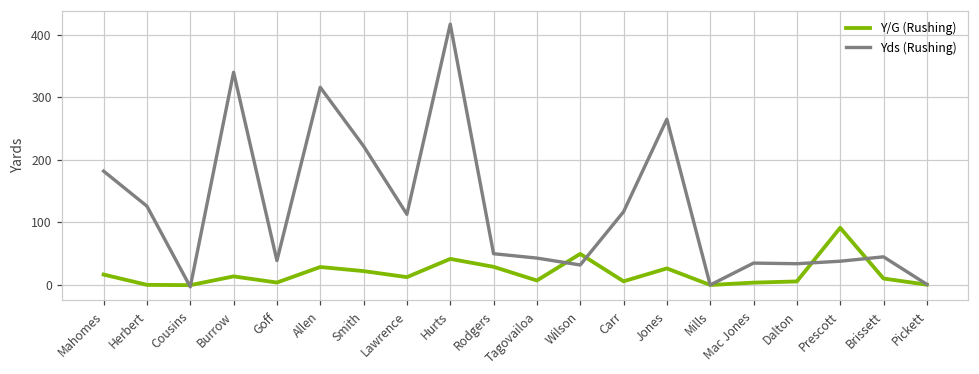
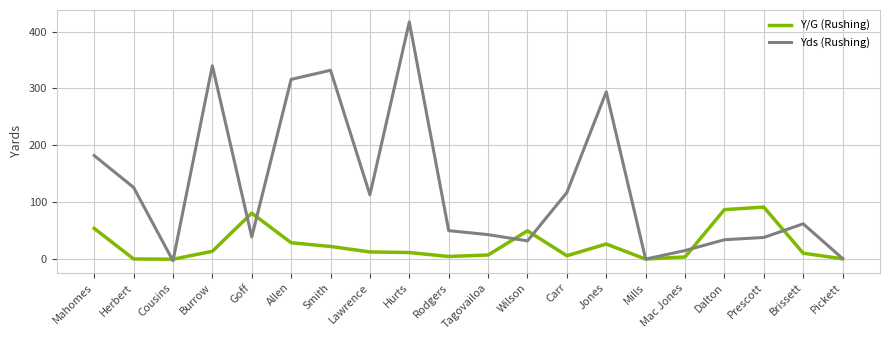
  {
    "Y/G (Rushing)": {
-     "Mahomes": 20,
+     "Mahomes": 50,
      "Herbert": 0,
      "Burrow": 10,
-     "Goff": 0,
+     "Goff": 80,
      "Allen": 30,
      "Smith": 20,
      "Lawrence": 10,
-     "Hurts": 40,
-     "Rodgers": 30,
+     "Hurts": 10,
+     "Rodgers": 0,
      "Tagovailoa": 10,
      "Wilson": 50,
      "Carr": 10,
      "Jones": 30,
      "Mac Jones": 0,
-     "Dalton": 10,
+     "Dalton": 90,
      "Prescott": 90,
      "Brissett": 10
    },
    "Yds (Rushing)": {
      "Mahomes": 180,
      "Herbert": 130,
      "Burrow": 340,
      "Goff": 40,
      "Allen": 320,
-     "Smith": 220,
+     "Smith": 330,
      "Lawrence": 110,
      "Hurts": 420,
      "Rodgers": 50,
      "Tagovailoa": 40,
      "Wilson": 30,
      "Carr": 120,
-     "Jones": 270,
-     "Mac Jones": 40,
+     "Jones": 290,
+     "Mac Jones": 20,
      "Dalton": 30,
      "Prescott": 40,
-     "Brissett": 50
+     "Brissett": 60
    }
  }
